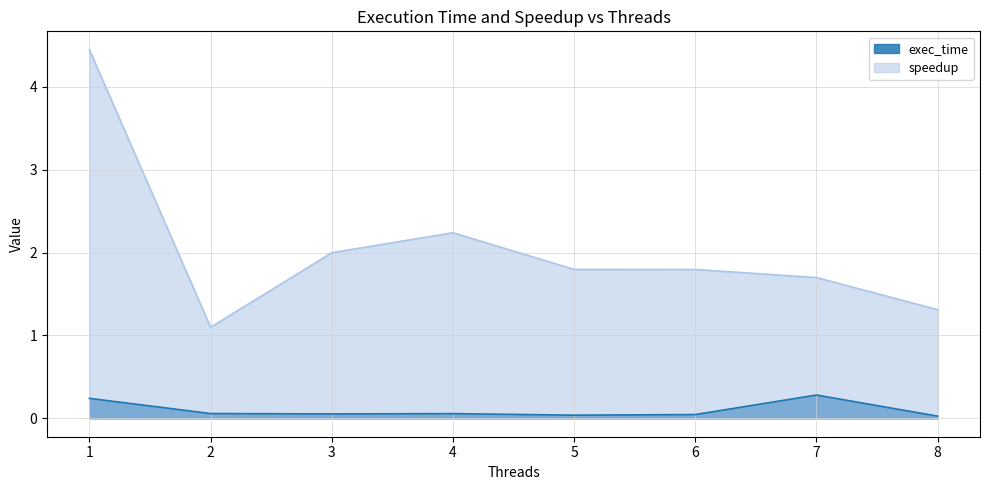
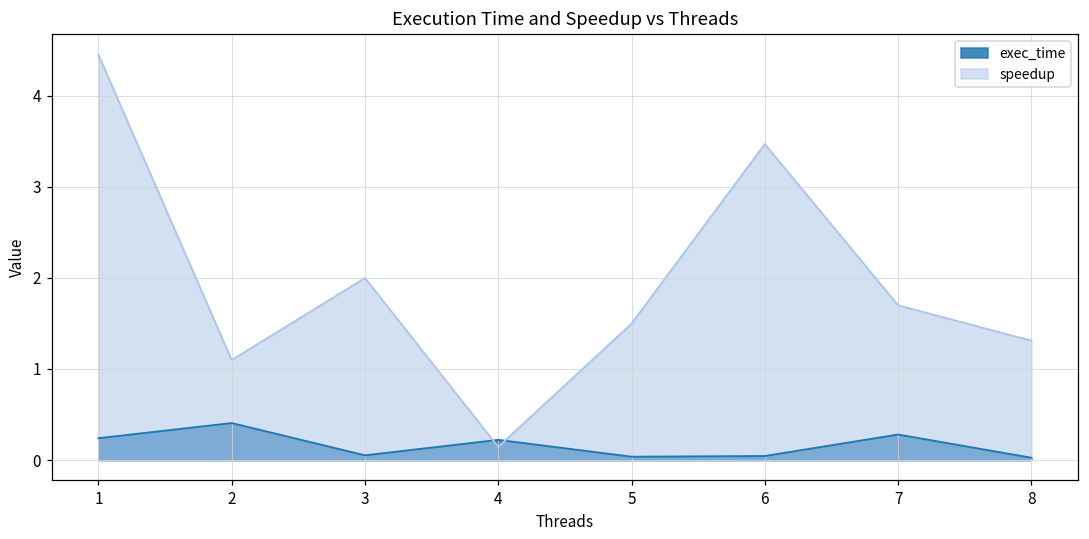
  {
    "exec_time": {
      "1": 0.2,
-     "2": 0.1,
+     "2": 0.4,
      "3": 0.1,
-     "4": 0.1,
+     "4": 0.2,
      "5": 0.0,
      "6": 0.0,
      "7": 0.3,
      "8": 0.0
    },
    "speedup": {
      "1": 4.4,
      "2": 1.1,
      "3": 2.0,
-     "4": 2.2,
-     "5": 1.8,
-     "6": 1.8,
+     "4": 0.1,
+     "5": 1.5,
+     "6": 3.5,
      "7": 1.7,
      "8": 1.3
    }
  }
